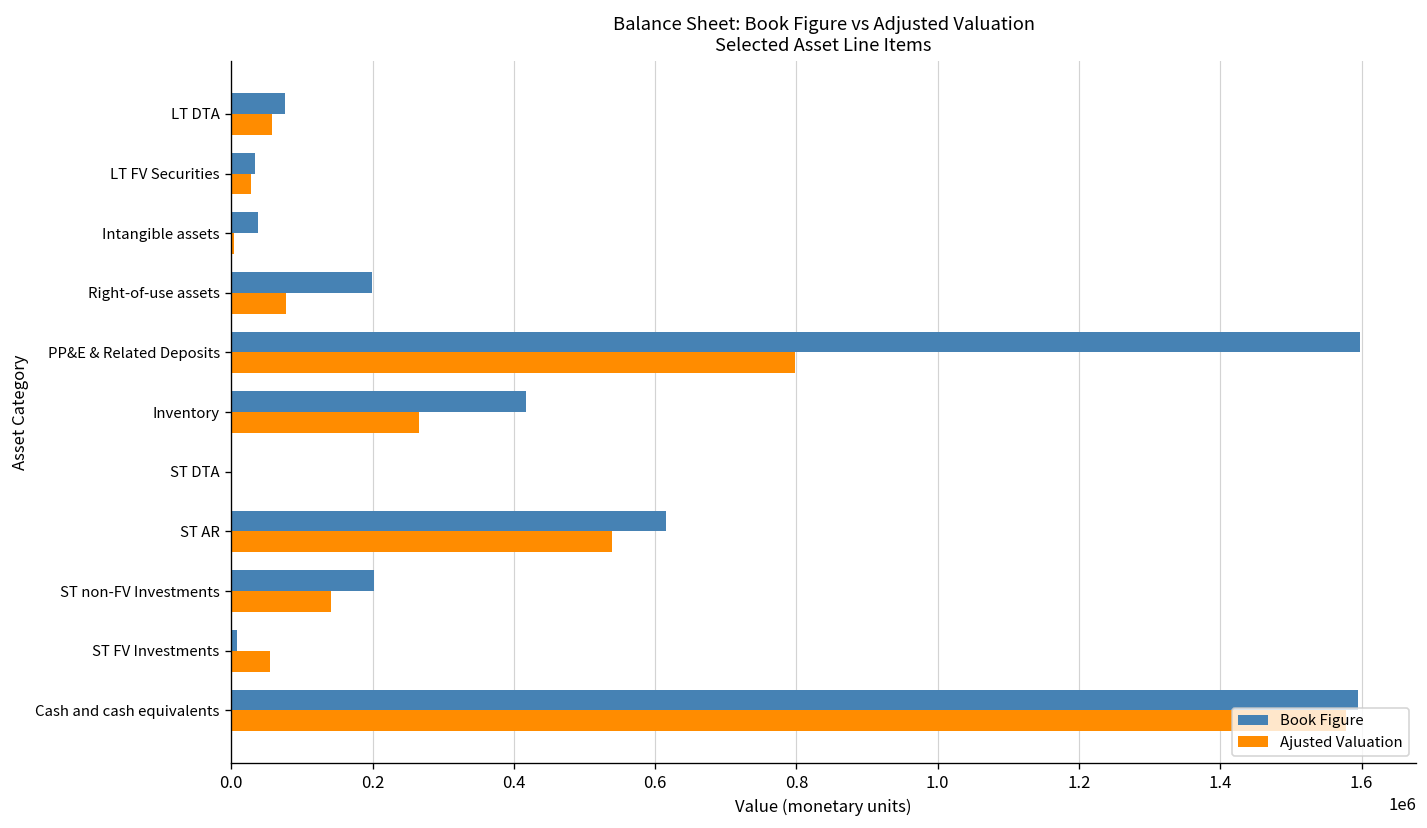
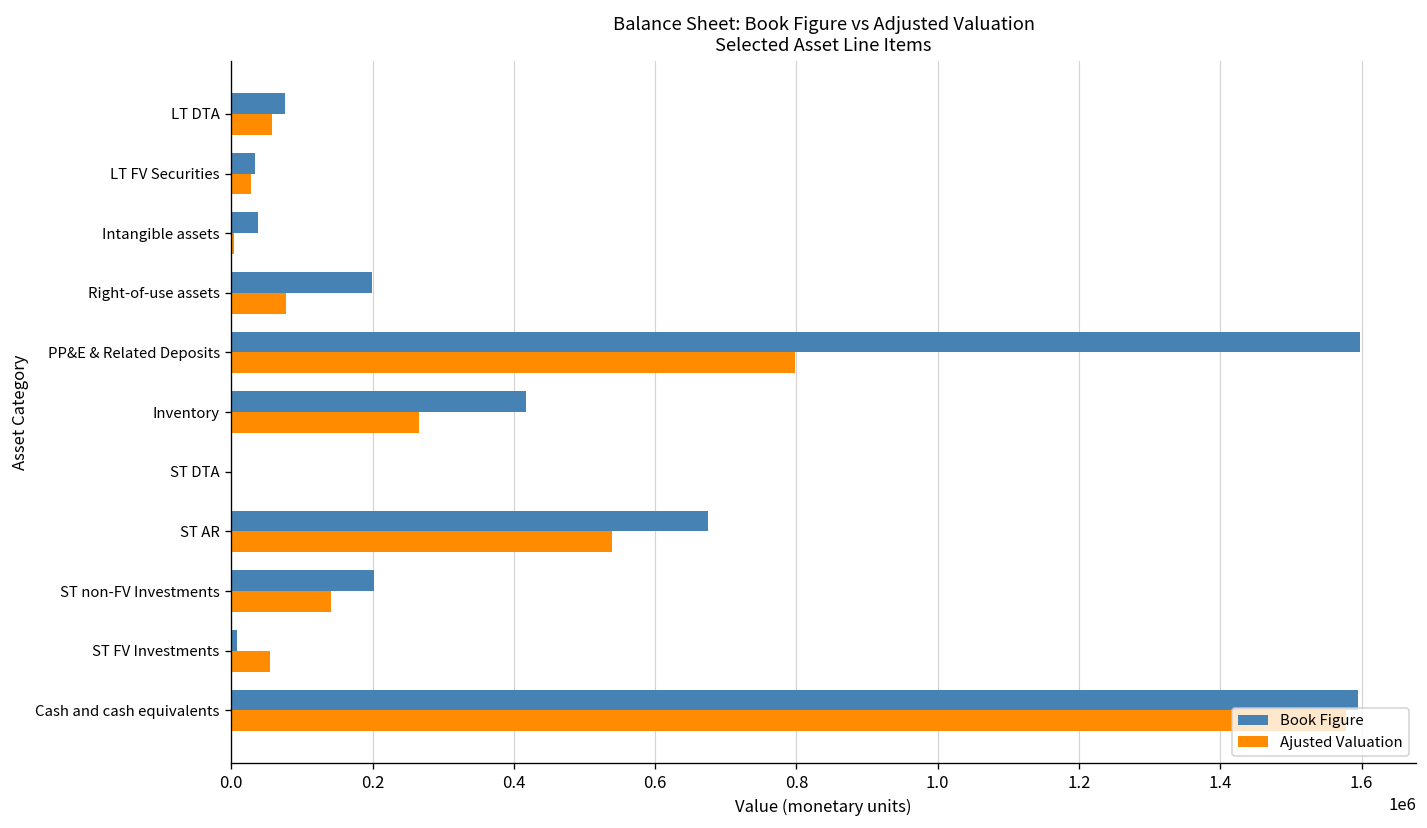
  {
    "Book Figure": {
      "LT DTA": 80000,
      "LT FV Securities": 30000,
      "Intangible assets": 40000,
      "Right-of-use assets": 200000,
      "PP&E & Related Deposits": 1600000,
      "Inventory": 420000,
-     "ST AR": 620000,
+     "ST AR": 670000,
      "ST non-FV Investments": 200000,
      "ST FV Investments": 10000,
      "Cash and cash equivalents": 1590000
    },
    "Ajusted Valuation": {
      "LT DTA": 60000,
      "LT FV Securities": 30000,
      "Right-of-use assets": 80000,
      "PP&E & Related Deposits": 800000,
      "Inventory": 270000,
      "ST AR": 540000,
      "ST non-FV Investments": 140000,
      "ST FV Investments": 50000
    }
  }
